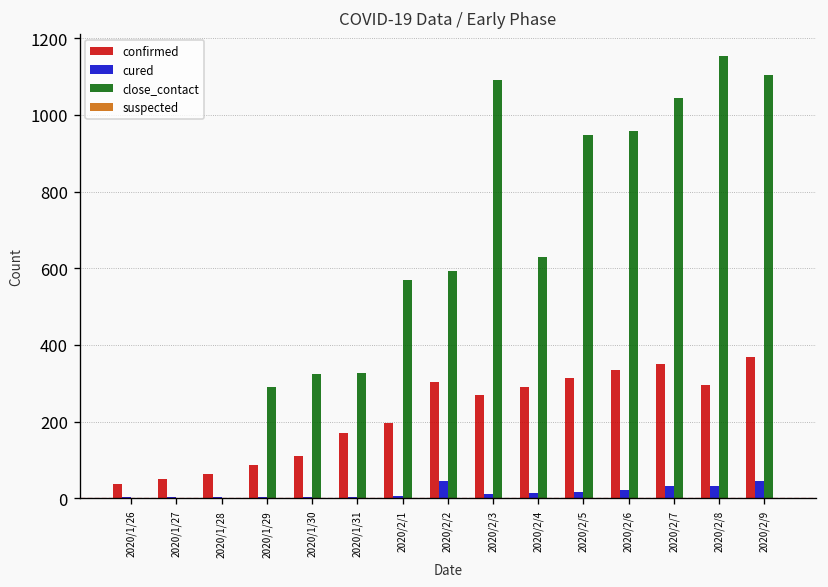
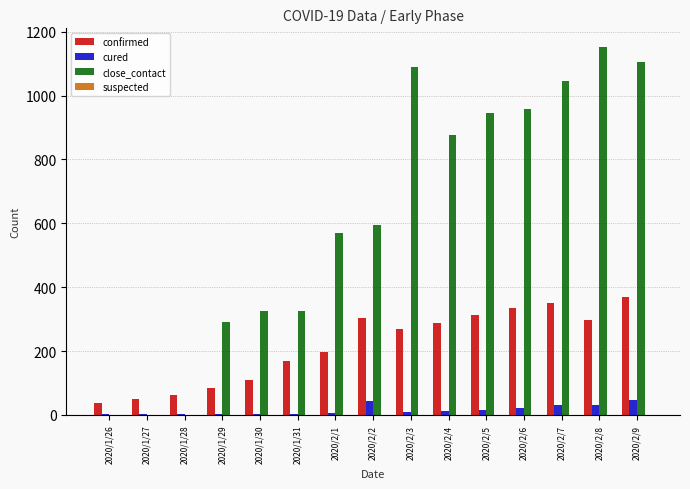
  {
    "confirmed": {
      "2020/1/26": 40,
      "2020/1/27": 50,
      "2020/1/28": 60,
      "2020/1/29": 90,
      "2020/1/30": 110,
      "2020/1/31": 170,
      "2020/2/1": 200,
      "2020/2/2": 300,
      "2020/2/3": 270,
      "2020/2/4": 290,
      "2020/2/5": 310,
      "2020/2/6": 330,
      "2020/2/7": 350,
      "2020/2/8": 300,
      "2020/2/9": 370
    },
    "cured": {
      "2020/2/2": 40,
      "2020/2/3": 10,
      "2020/2/4": 10,
      "2020/2/5": 20,
      "2020/2/6": 20,
      "2020/2/7": 30,
      "2020/2/8": 30,
      "2020/2/9": 50
    },
    "close_contact": {
      "2020/1/26": 0,
      "2020/1/27": 0,
      "2020/1/28": 0,
      "2020/1/29": 290,
      "2020/1/30": 330,
      "2020/1/31": 330,
      "2020/2/1": 570,
      "2020/2/2": 590,
      "2020/2/3": 1090,
-     "2020/2/4": 630,
+     "2020/2/4": 880,
      "2020/2/5": 950,
      "2020/2/6": 960,
      "2020/2/7": 1050,
      "2020/2/8": 1150,
      "2020/2/9": 1100
    },
    "suspected": {
      "2020/1/26": 0,
      "2020/1/27": 0,
      "2020/1/28": 0,
      "2020/1/29": 0,
      "2020/1/30": 0,
      "2020/1/31": 0,
      "2020/2/1": 0,
      "2020/2/2": 0,
      "2020/2/3": 0,
      "2020/2/4": 0,
      "2020/2/5": 0,
      "2020/2/6": 0,
      "2020/2/7": 0,
      "2020/2/8": 0,
      "2020/2/9": 0
    }
  }
